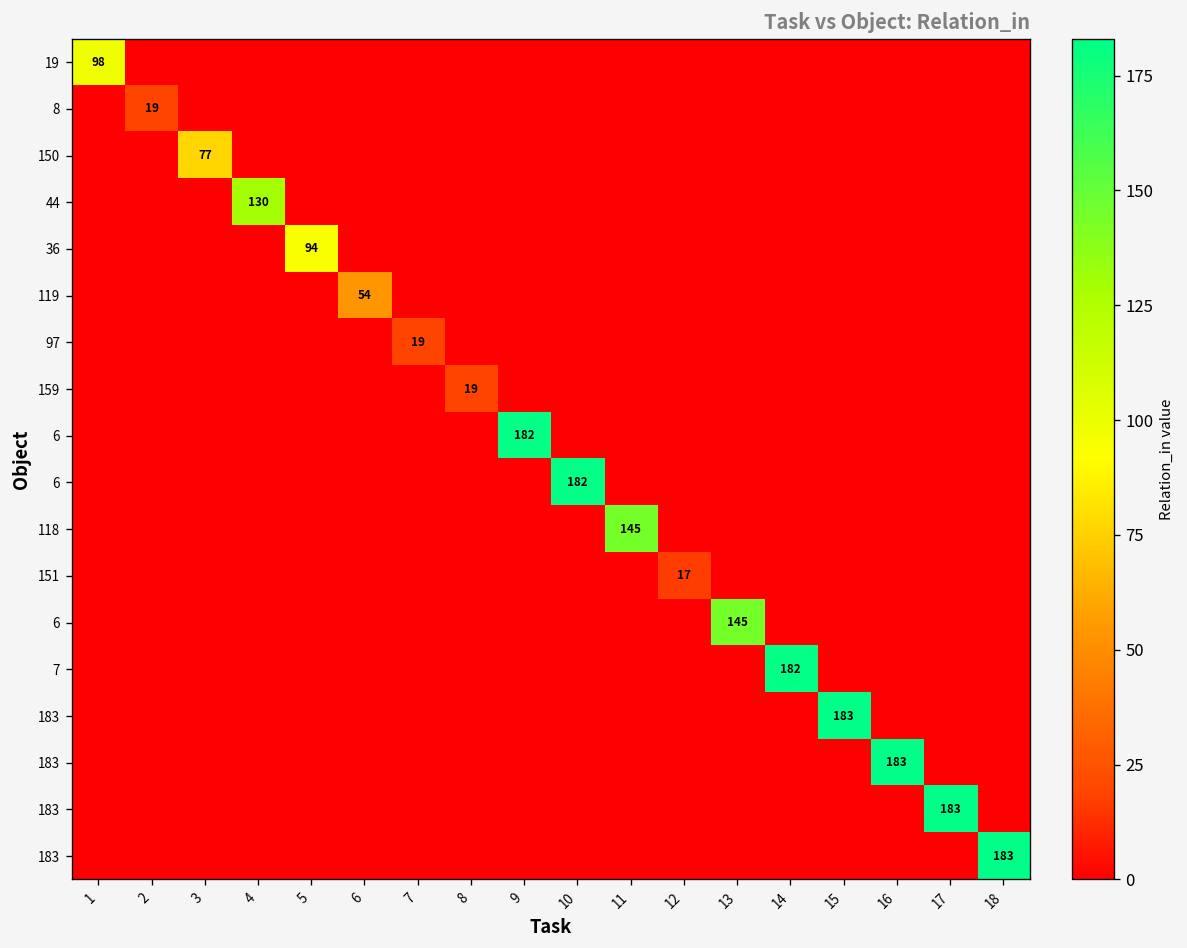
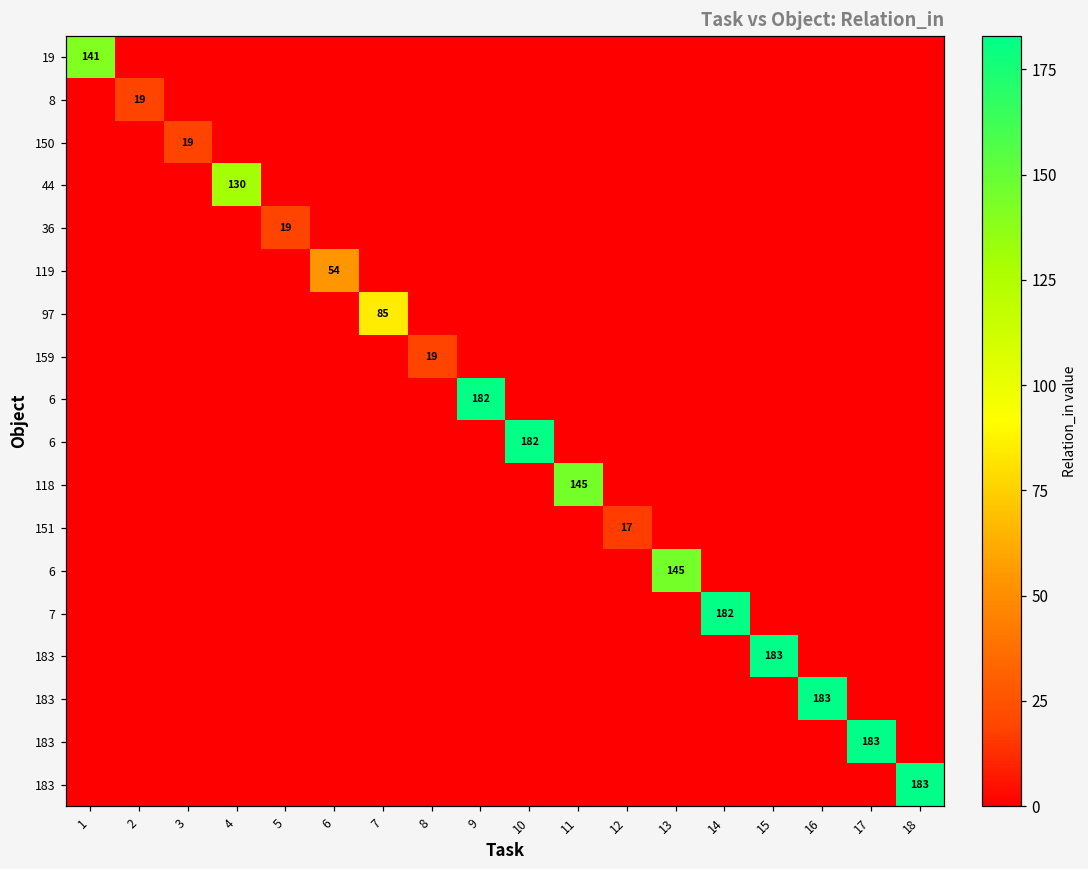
  {
    "19": {
-     "1": 98
+     "1": 141
    },
    "8": {
      "2": 19
    },
    "150": {
-     "3": 77
+     "3": 19
    },
    "44": {
      "4": 130
    },
    "36": {
-     "5": 94
+     "5": 19
    },
    "119": {
      "6": 54
    },
    "97": {
-     "7": 19
+     "7": 85
    },
    "159": {
      "8": 19
    },
    "118": {
      "11": 145
    },
    "151": {
      "12": 17
    },
    "7": {
      "14": 182
    }
  }
